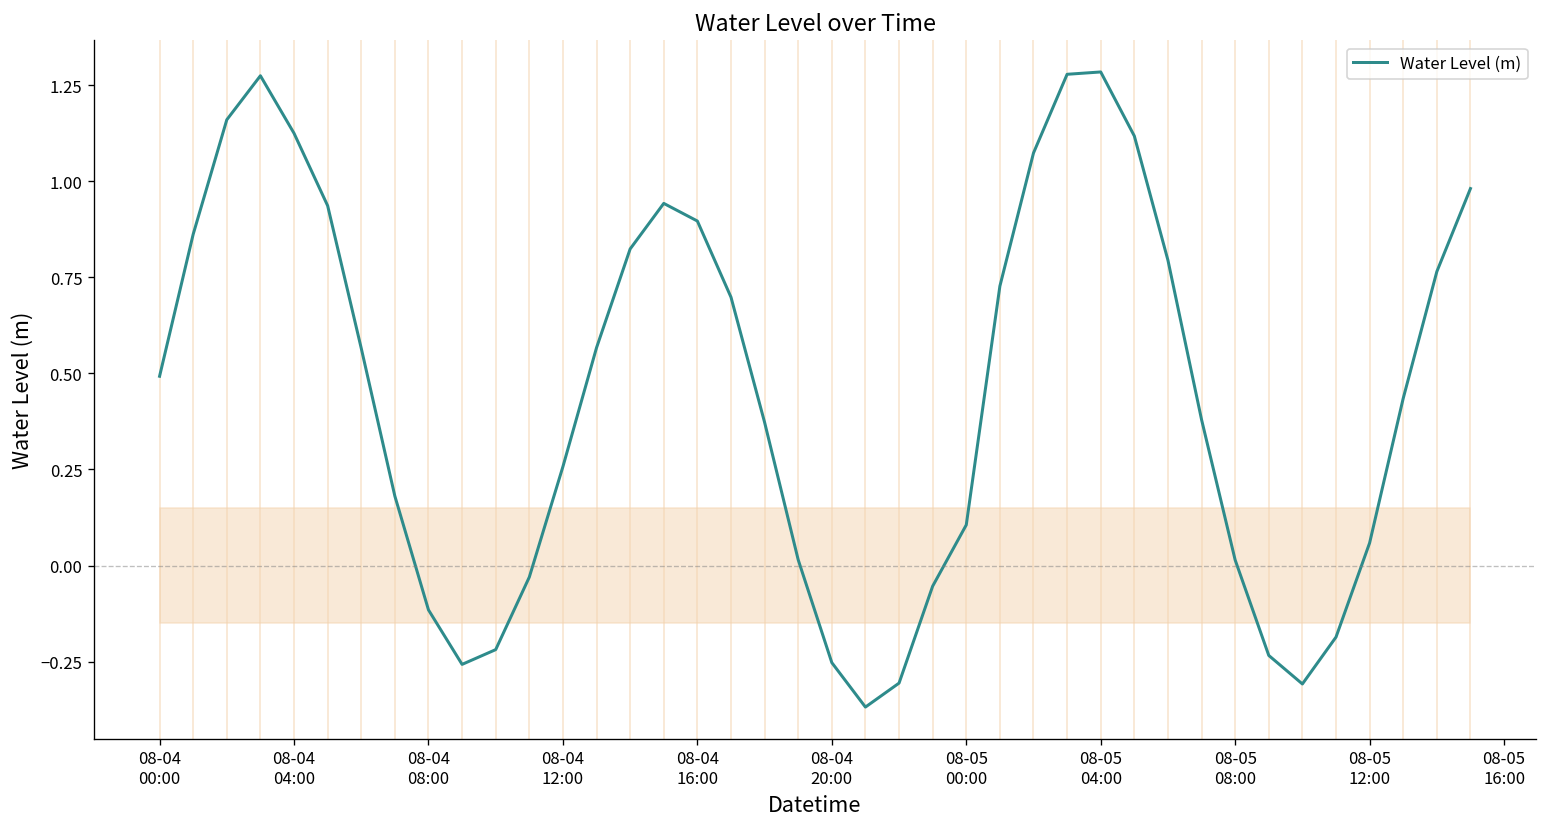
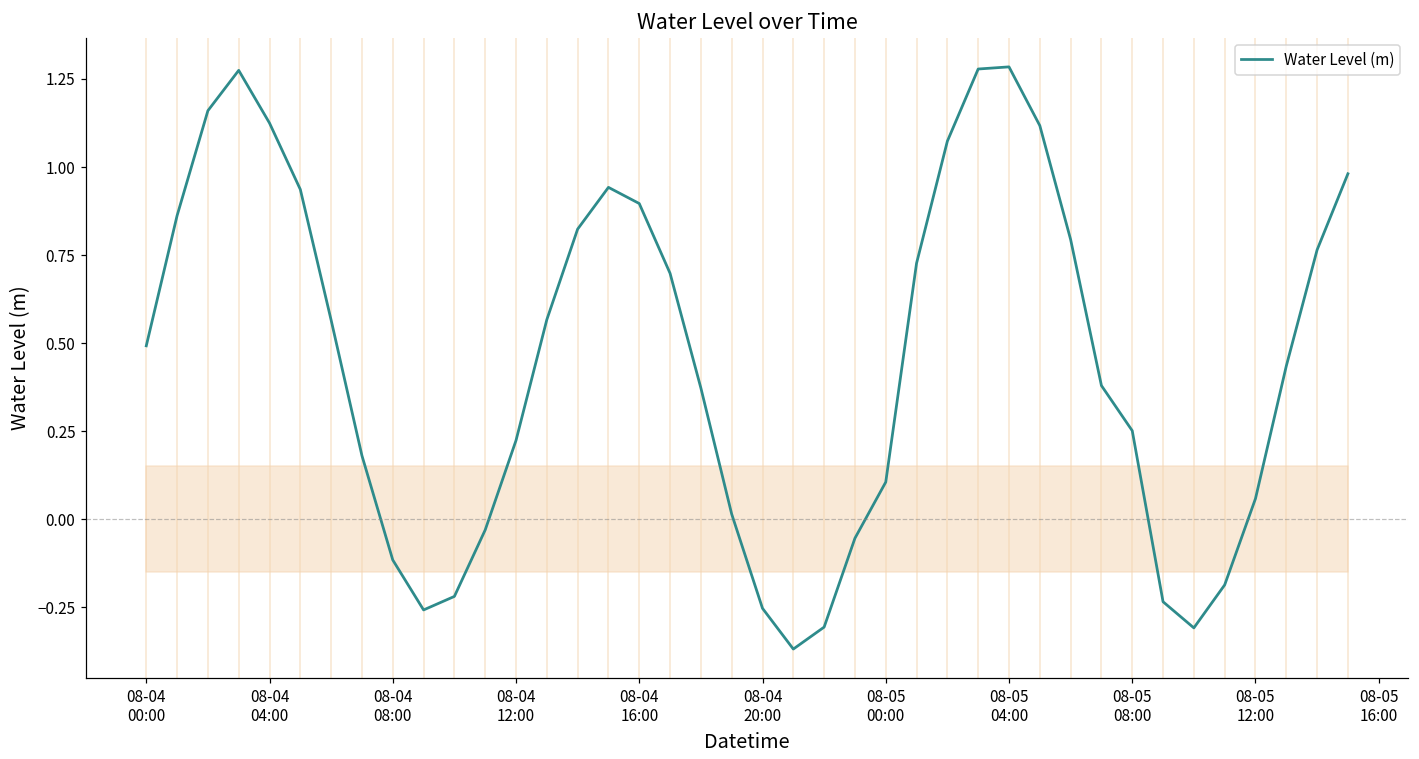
  {
    "Water Level (m)": {
      "08-04 00:00": 0.49,
      "08-04 04:00": 1.12,
      "08-04 08:00": -0.12,
-     "08-04 12:00": 0.26,
+     "08-04 12:00": 0.22,
      "08-04 16:00": 0.90,
      "08-04 20:00": -0.25,
      "08-05 00:00": 0.11,
      "08-05 04:00": 1.28,
-     "08-05 08:00": 0.01,
+     "08-05 08:00": 0.25,
      "08-05 12:00": 0.06
    }
  }
